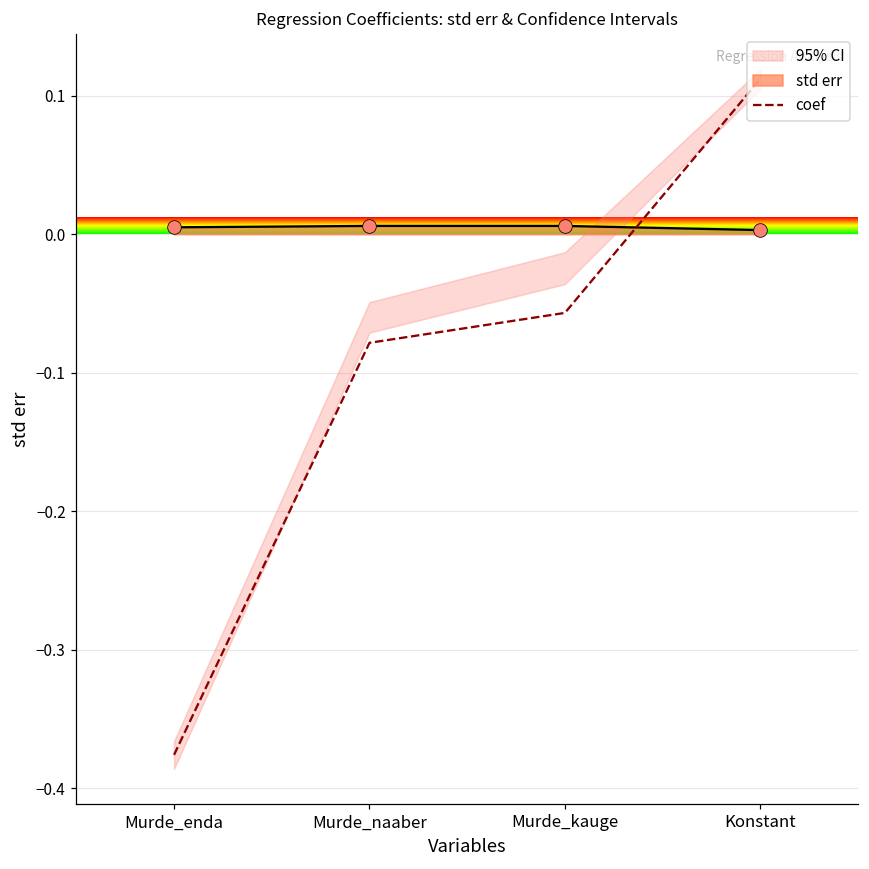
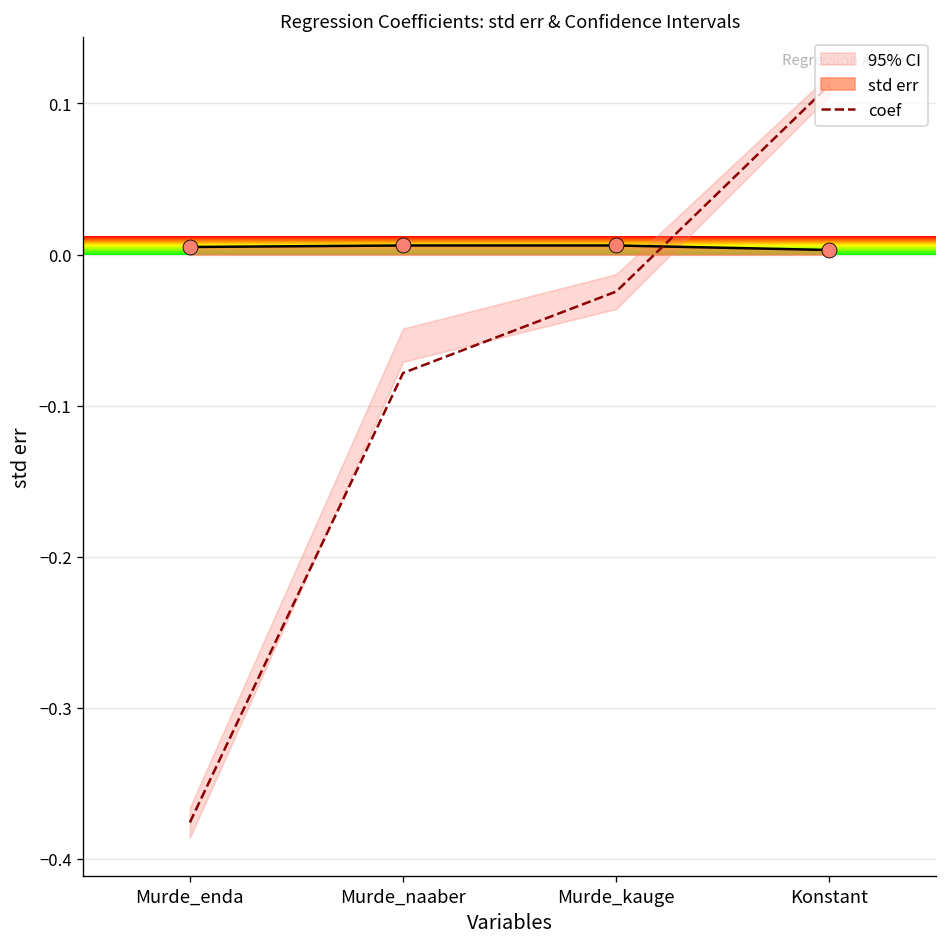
  {
    "coef": {
      "Murde_enda": -0.376,
      "Murde_naaber": -0.078,
-     "Murde_kauge": -0.057
+     "Murde_kauge": -0.025
    }
  }
